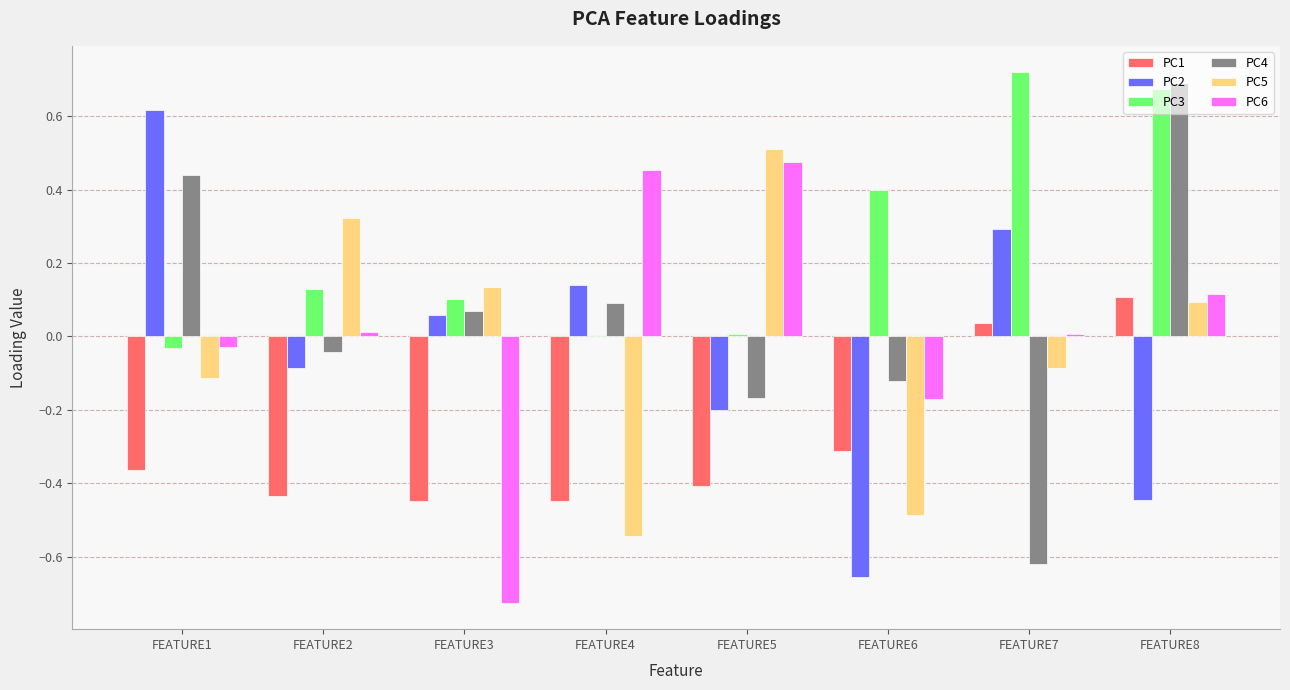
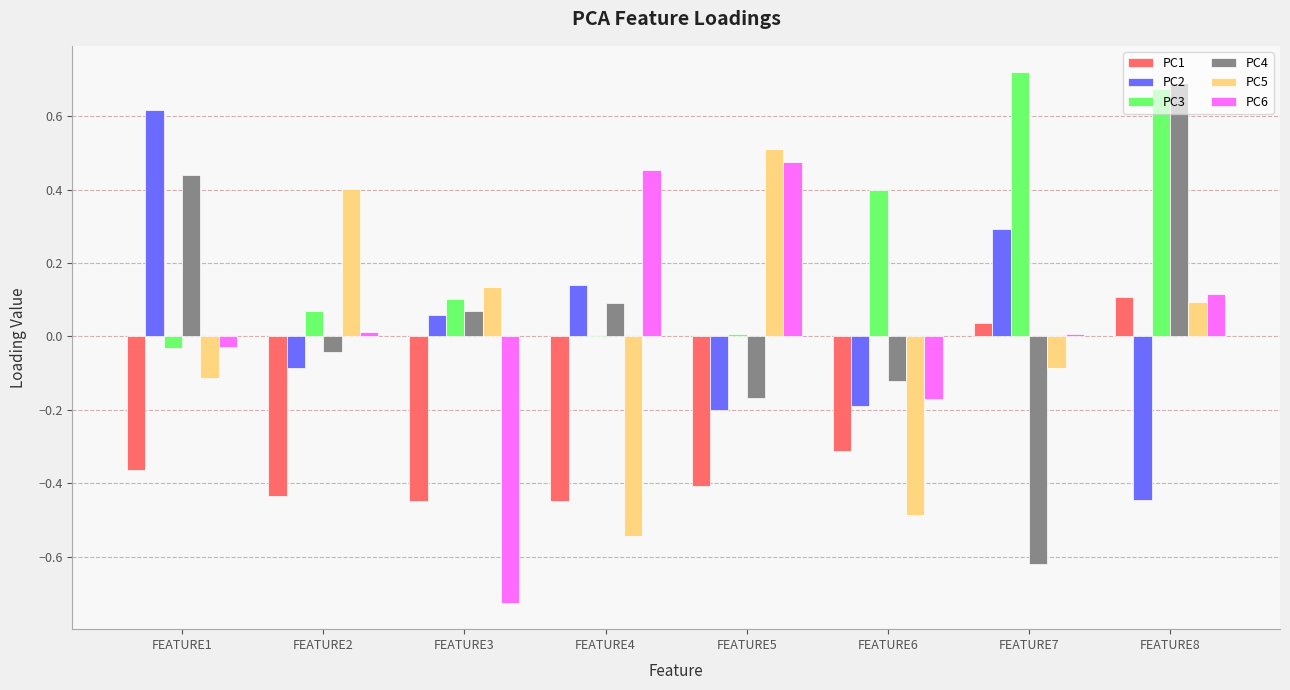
  {
    "PC1": {
      "FEATURE1": -0.36,
      "FEATURE2": -0.43,
      "FEATURE3": -0.45,
      "FEATURE4": -0.45,
      "FEATURE5": -0.41,
      "FEATURE6": -0.31,
      "FEATURE7": 0.04,
      "FEATURE8": 0.11
    },
    "PC2": {
      "FEATURE1": 0.62,
      "FEATURE2": -0.09,
      "FEATURE3": 0.06,
      "FEATURE4": 0.14,
      "FEATURE5": -0.20,
-     "FEATURE6": -0.65,
+     "FEATURE6": -0.19,
      "FEATURE7": 0.29,
      "FEATURE8": -0.44
    },
    "PC3": {
      "FEATURE1": -0.03,
-     "FEATURE2": 0.13,
+     "FEATURE2": 0.07,
      "FEATURE3": 0.10,
      "FEATURE5": 0.01,
      "FEATURE6": 0.40,
      "FEATURE7": 0.72
    },
    "PC4": {
      "FEATURE1": 0.44,
      "FEATURE2": -0.04,
      "FEATURE3": 0.07,
      "FEATURE4": 0.09,
      "FEATURE5": -0.17,
      "FEATURE6": -0.12,
      "FEATURE7": -0.62
    },
    "PC5": {
      "FEATURE1": -0.11,
-     "FEATURE2": 0.32,
+     "FEATURE2": 0.40,
      "FEATURE3": 0.13,
      "FEATURE4": -0.54,
      "FEATURE5": 0.51,
      "FEATURE6": -0.49,
      "FEATURE7": -0.08,
      "FEATURE8": 0.09
    },
    "PC6": {
      "FEATURE1": -0.03,
      "FEATURE2": 0.01,
      "FEATURE3": -0.73,
      "FEATURE4": 0.45,
      "FEATURE5": 0.47,
      "FEATURE6": -0.17,
      "FEATURE7": 0.01,
      "FEATURE8": 0.12
    }
  }
